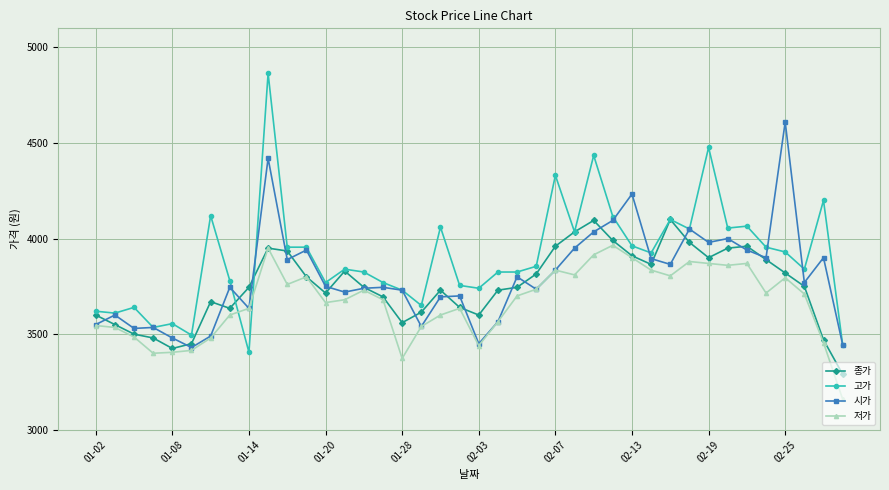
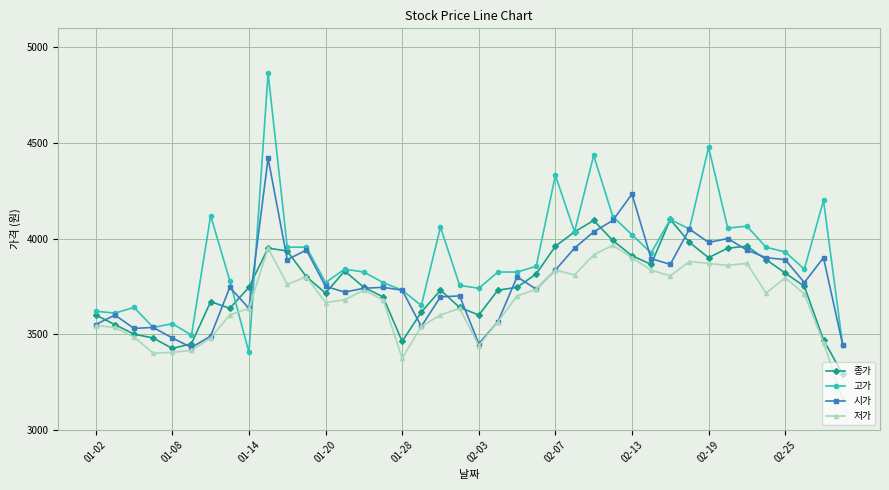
  {
    "종가": {
      "01-02": 3600,
      "01-08": 3430,
      "01-14": 3750,
      "01-20": 3720,
-     "01-28": 3560,
+     "01-28": 3460,
      "02-03": 3600,
      "02-07": 3960,
      "02-19": 3900,
      "02-25": 3820
    },
    "고가": {
      "01-02": 3620,
      "01-08": 3560,
      "01-14": 3410,
      "01-20": 3770,
      "02-03": 3740,
      "02-07": 4330,
-     "02-13": 3960,
+     "02-13": 4020,
      "02-19": 4480,
      "02-25": 3930
    },
    "시가": {
      "01-08": 3480,
      "01-20": 3750,
      "02-13": 4230,
      "02-19": 3980,
-     "02-25": 4610
+     "02-25": 3890
    },
    "저가": {
      "01-08": 3410,
      "01-20": 3670,
      "01-28": 3370,
      "02-19": 3870,
      "02-25": 3800
    }
  }
